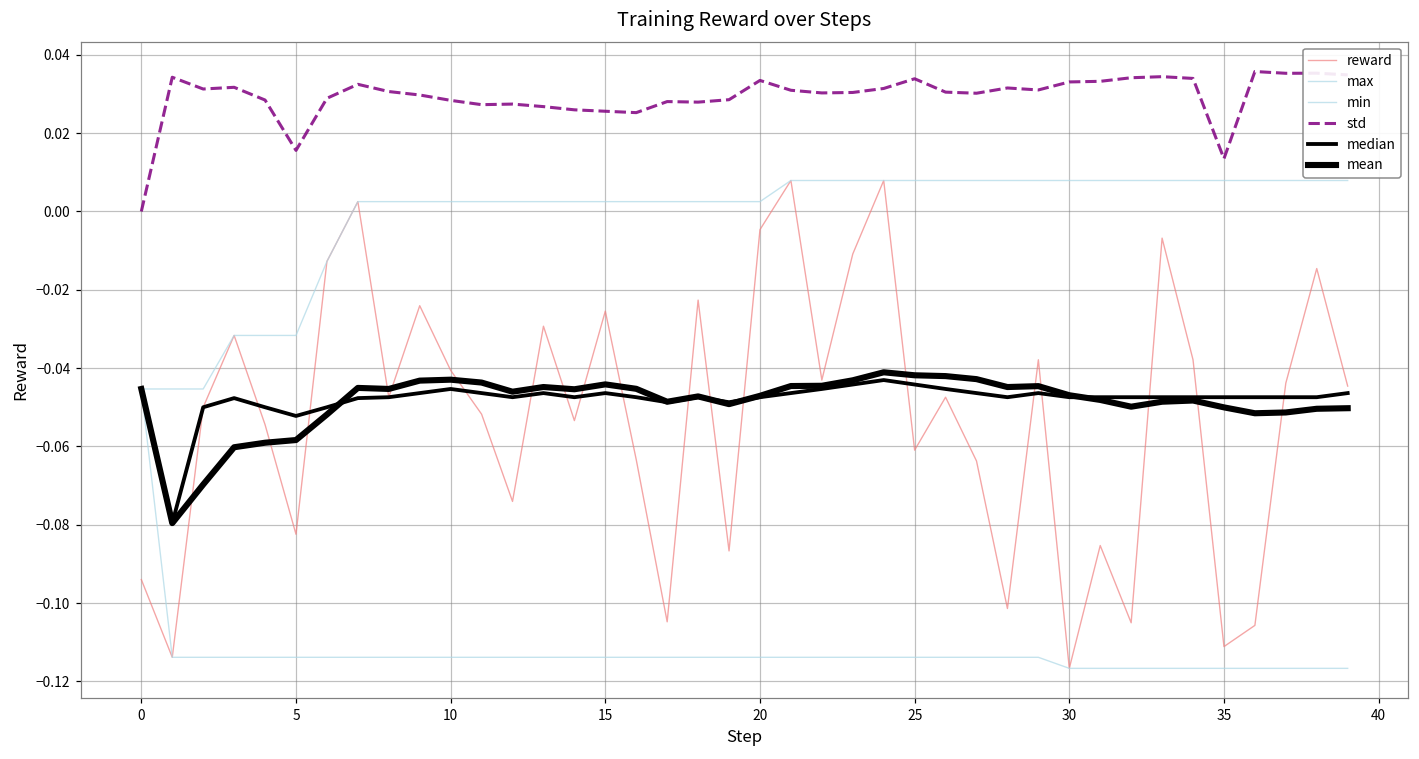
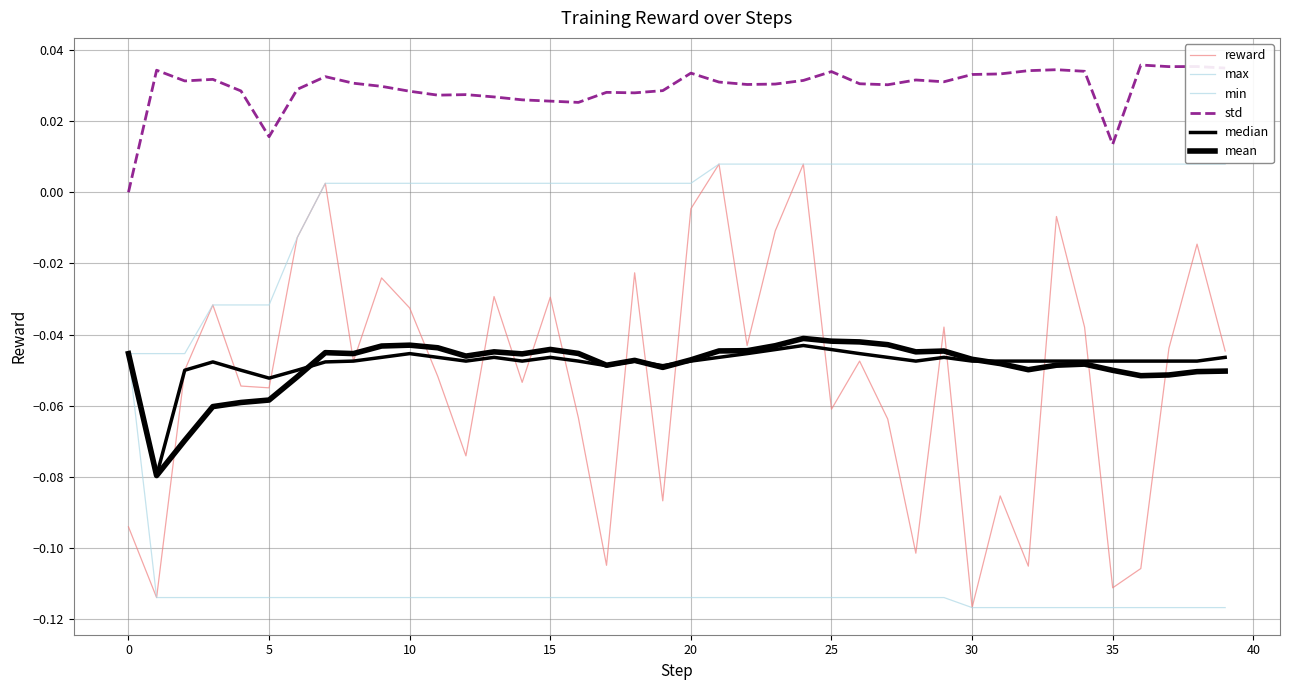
  {
    "reward": {
      "0": -0.094,
-     "5": -0.082,
-     "10": -0.041,
-     "15": -0.025,
+     "5": -0.055,
+     "10": -0.033,
+     "15": -0.029,
      "20": -0.005,
      "25": -0.061,
      "35": -0.111
    },
    "std": {
      "0": 0.000,
      "5": 0.016,
      "10": 0.028,
      "15": 0.026,
      "20": 0.033,
      "25": 0.034,
      "30": 0.033,
      "35": 0.013
    }
  }
